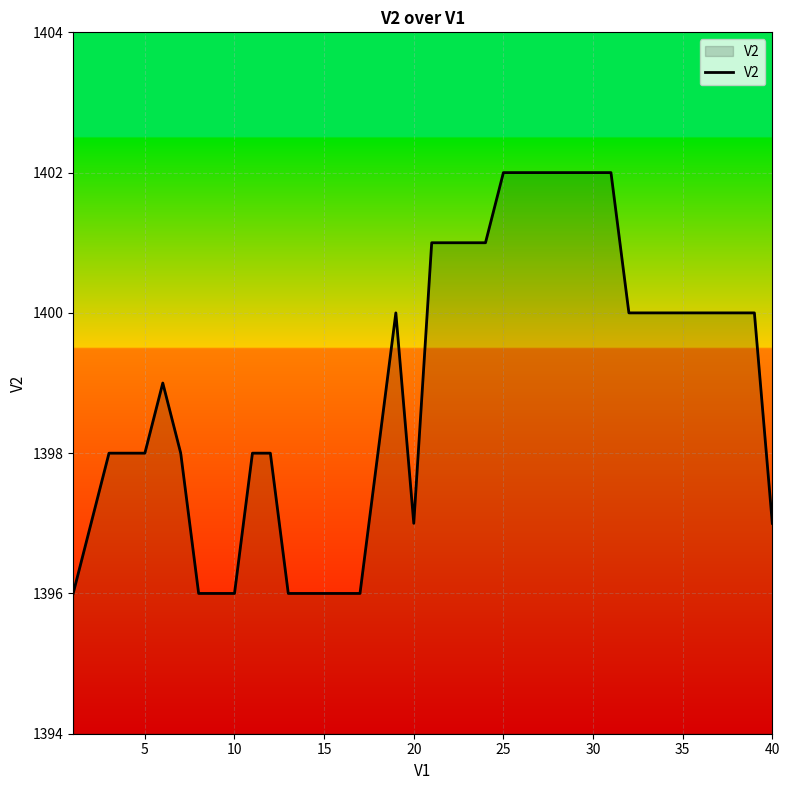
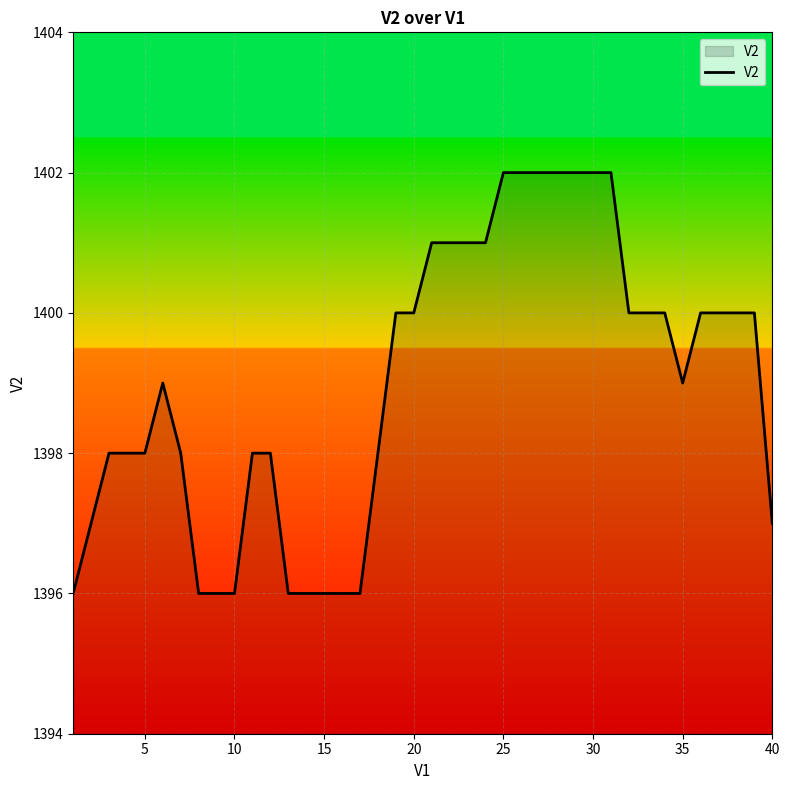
  {
    "5": 1398,
    "10": 1396,
    "15": 1396,
-   "20": 1397,
+   "20": 1400,
    "25": 1402,
    "30": 1402,
-   "35": 1400,
+   "35": 1399,
    "40": 1397
  }
